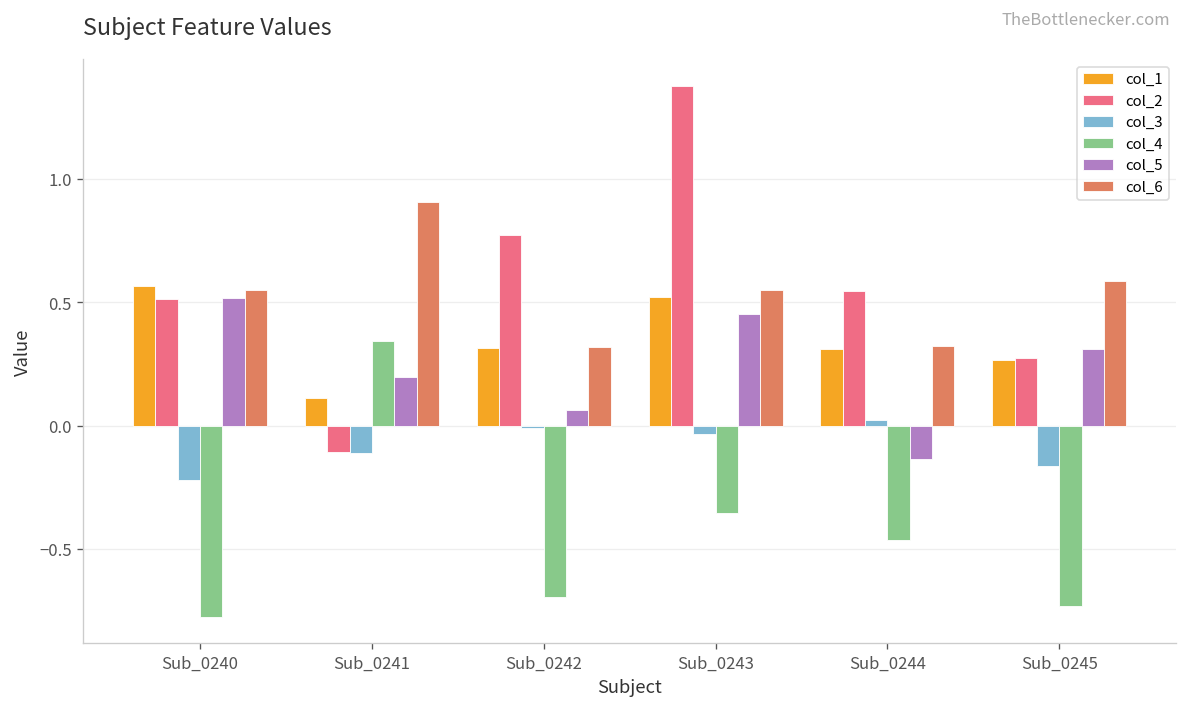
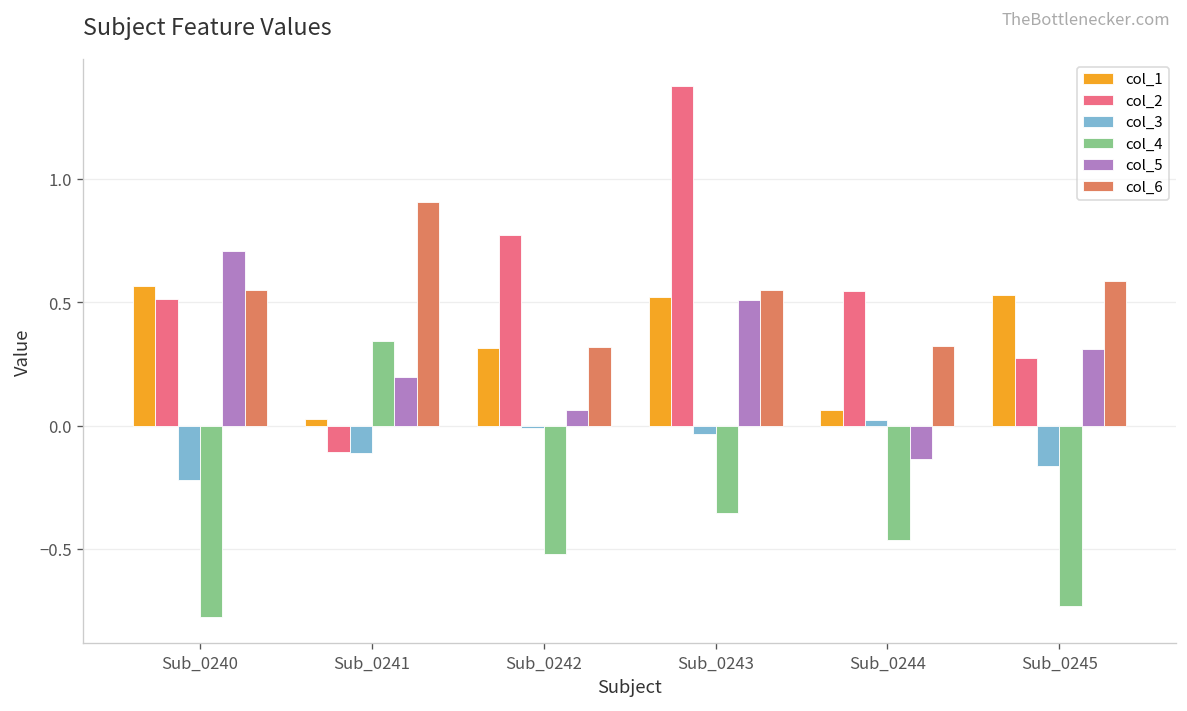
  {
    "col_1": {
      "Sub_0240": 0.57,
-     "Sub_0241": 0.11,
+     "Sub_0241": 0.03,
      "Sub_0242": 0.31,
      "Sub_0243": 0.52,
-     "Sub_0244": 0.31,
-     "Sub_0245": 0.27
+     "Sub_0244": 0.06,
+     "Sub_0245": 0.53
    },
    "col_3": {
      "Sub_0240": -0.22,
      "Sub_0241": -0.11,
      "Sub_0243": -0.03,
      "Sub_0244": 0.02,
      "Sub_0245": -0.16
    },
    "col_4": {
      "Sub_0240": -0.77,
      "Sub_0241": 0.34,
-     "Sub_0242": -0.69,
+     "Sub_0242": -0.52,
      "Sub_0243": -0.35,
      "Sub_0244": -0.46,
      "Sub_0245": -0.73
    },
    "col_5": {
-     "Sub_0240": 0.52,
+     "Sub_0240": 0.71,
      "Sub_0241": 0.20,
      "Sub_0242": 0.06,
-     "Sub_0243": 0.45,
+     "Sub_0243": 0.51,
      "Sub_0244": -0.13,
      "Sub_0245": 0.31
    }
  }
